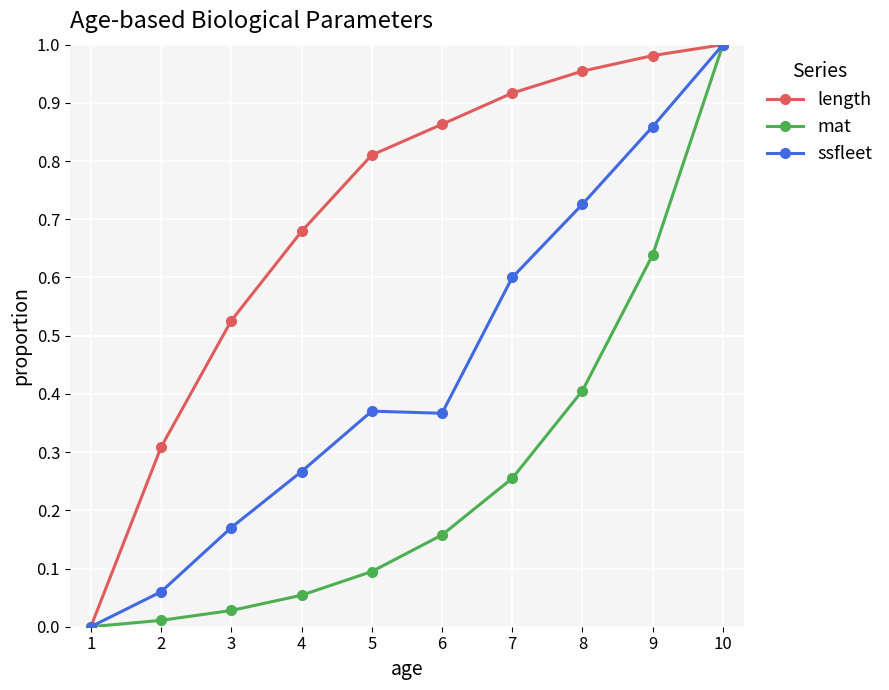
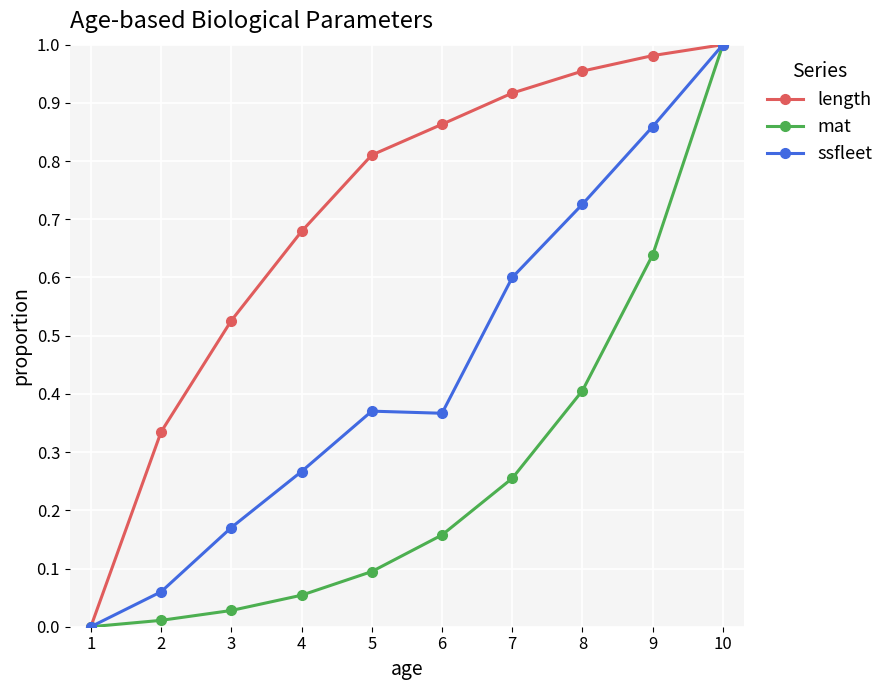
  {
    "length": {
-     "2": 0.31,
+     "2": 0.33,
      "3": 0.53,
      "4": 0.68,
      "5": 0.81,
      "6": 0.86,
      "7": 0.92,
      "8": 0.95,
      "9": 0.98
    },
    "mat": {
      "2": 0.01,
      "3": 0.03,
      "4": 0.05,
      "5": 0.09,
      "6": 0.16,
      "7": 0.25,
      "8": 0.41,
      "9": 0.64
    },
    "ssfleet": {
      "2": 0.06,
      "3": 0.17,
      "4": 0.27,
      "5": 0.37,
      "6": 0.37,
      "7": 0.60,
      "8": 0.73,
      "9": 0.86
    }
  }
